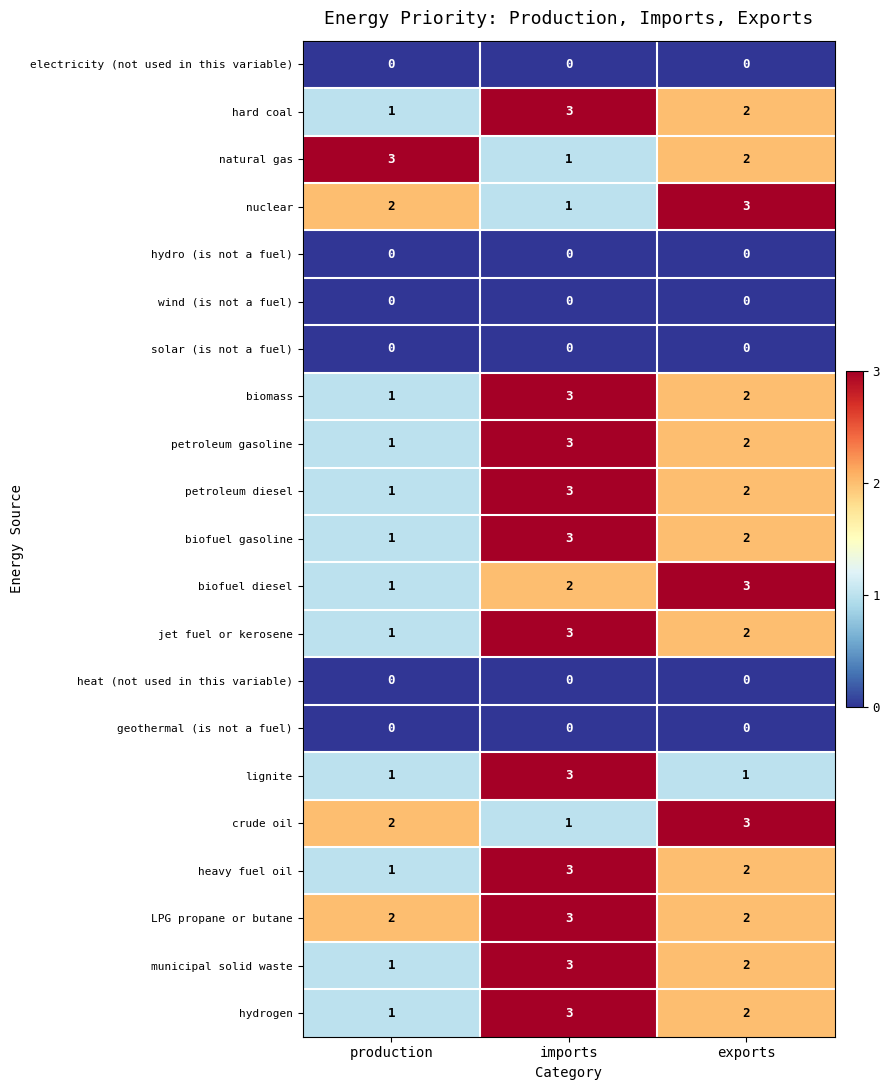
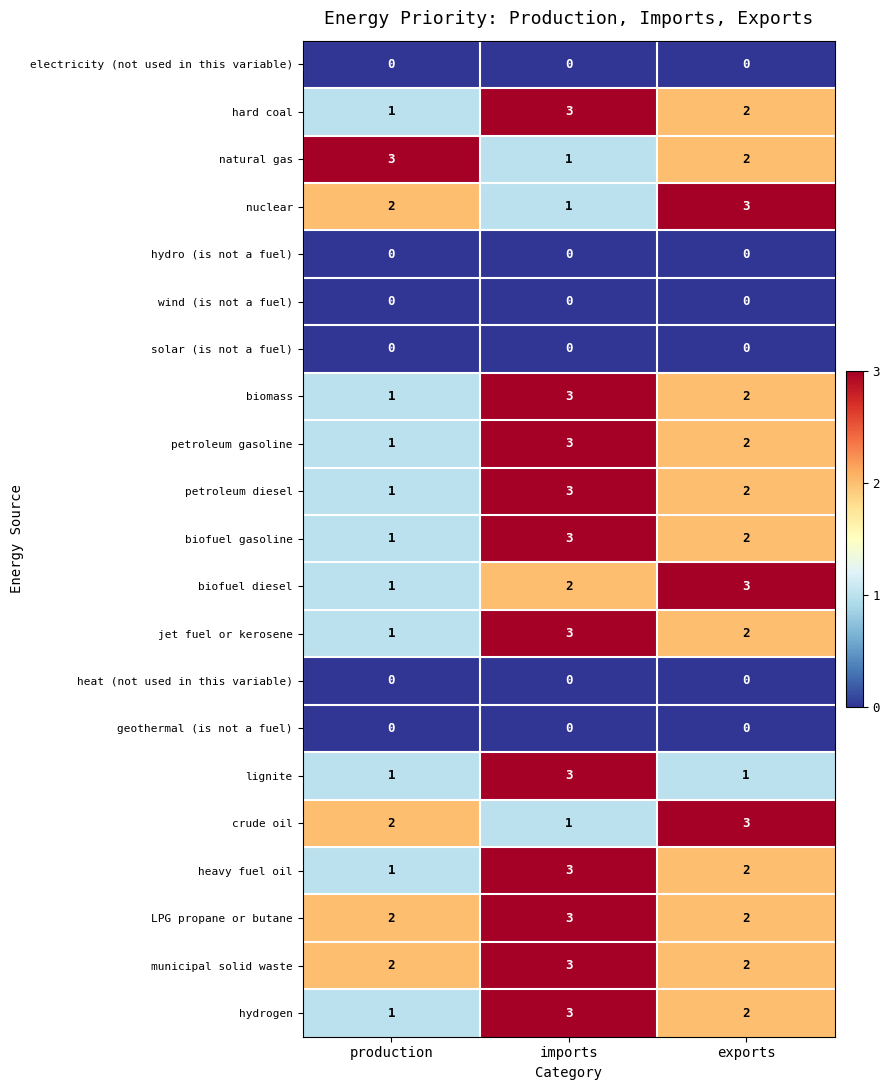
  {
    "electricity (not used in this variable)": {
      "production": 0,
      "imports": 0,
      "exports": 0
    },
    "hard coal": {
      "production": 1,
      "imports": 3,
      "exports": 2
    },
    "natural gas": {
      "production": 3,
      "imports": 1,
      "exports": 2
    },
    "nuclear": {
      "production": 2,
      "imports": 1,
      "exports": 3
    },
    "hydro (is not a fuel)": {
      "production": 0,
      "imports": 0,
      "exports": 0
    },
    "wind (is not a fuel)": {
      "production": 0,
      "imports": 0,
      "exports": 0
    },
    "solar (is not a fuel)": {
      "production": 0,
      "imports": 0,
      "exports": 0
    },
    "biomass": {
      "production": 1,
      "imports": 3,
      "exports": 2
    },
    "petroleum gasoline": {
      "production": 1,
      "imports": 3,
      "exports": 2
    },
    "petroleum diesel": {
      "production": 1,
      "imports": 3,
      "exports": 2
    },
    "biofuel gasoline": {
      "production": 1,
      "imports": 3,
      "exports": 2
    },
    "biofuel diesel": {
      "production": 1,
      "imports": 2,
      "exports": 3
    },
    "jet fuel or kerosene": {
      "production": 1,
      "imports": 3,
      "exports": 2
    },
    "heat (not used in this variable)": {
      "production": 0,
      "imports": 0,
      "exports": 0
    },
    "geothermal (is not a fuel)": {
      "production": 0,
      "imports": 0,
      "exports": 0
    },
    "lignite": {
      "production": 1,
      "imports": 3,
      "exports": 1
    },
    "crude oil": {
      "production": 2,
      "imports": 1,
      "exports": 3
    },
    "heavy fuel oil": {
      "production": 1,
      "imports": 3,
      "exports": 2
    },
    "LPG propane or butane": {
      "production": 2,
      "imports": 3,
      "exports": 2
    },
    "municipal solid waste": {
-     "production": 1,
+     "production": 2,
      "imports": 3,
      "exports": 2
    },
    "hydrogen": {
      "production": 1,
      "imports": 3,
      "exports": 2
    }
  }
